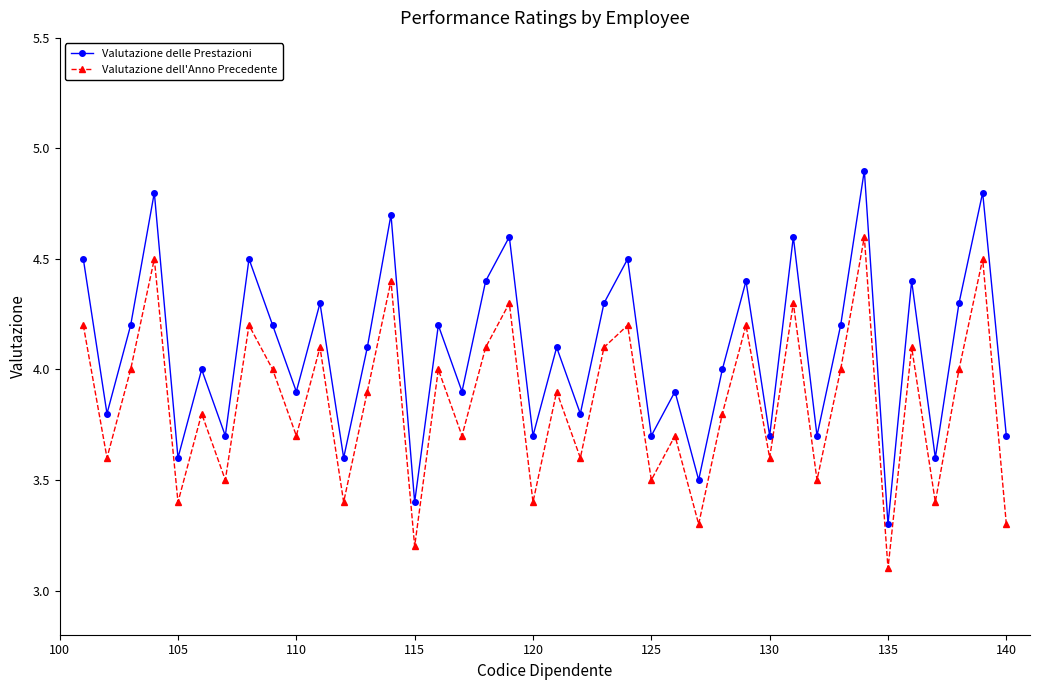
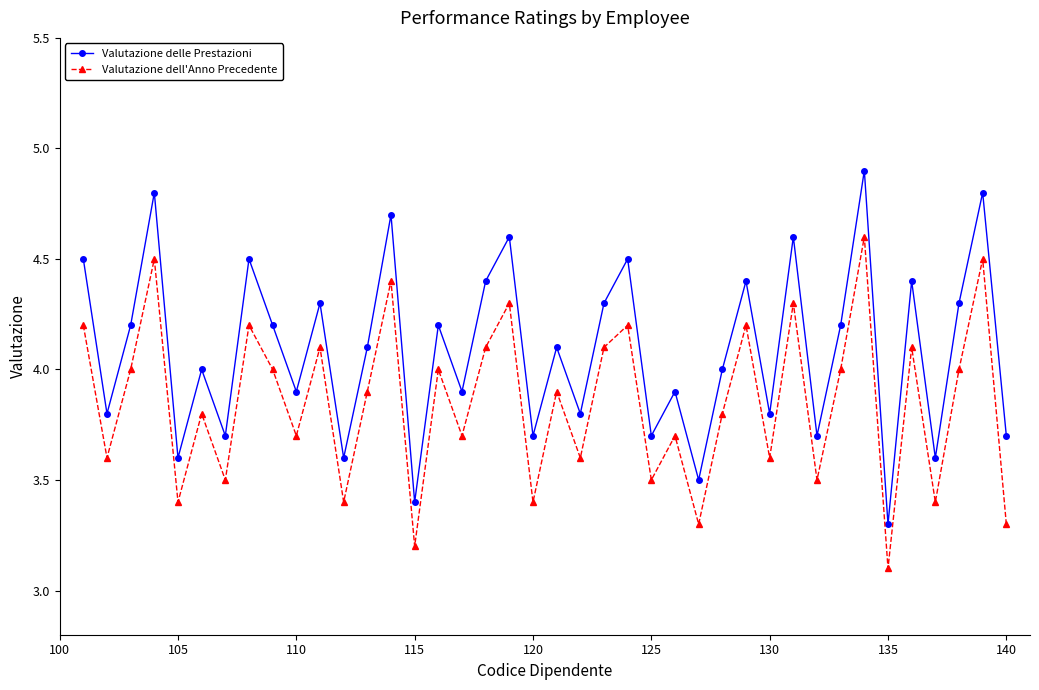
  {
    "Valutazione delle Prestazioni": {
      "105": 3.6,
      "110": 3.9,
      "115": 3.4,
      "120": 3.7,
      "125": 3.7,
-     "130": 3.7,
+     "130": 3.8,
      "135": 3.3,
      "140": 3.7
    },
    "Valutazione dell'Anno Precedente": {
      "105": 3.4,
      "110": 3.7,
      "115": 3.2,
      "120": 3.4,
      "125": 3.5,
      "130": 3.6,
      "135": 3.1,
      "140": 3.3
    }
  }
